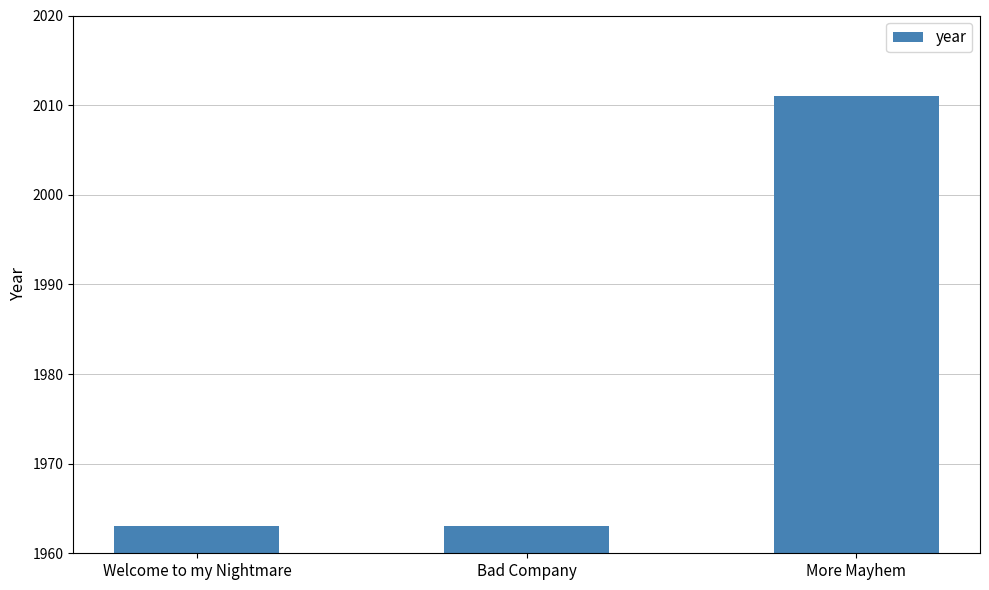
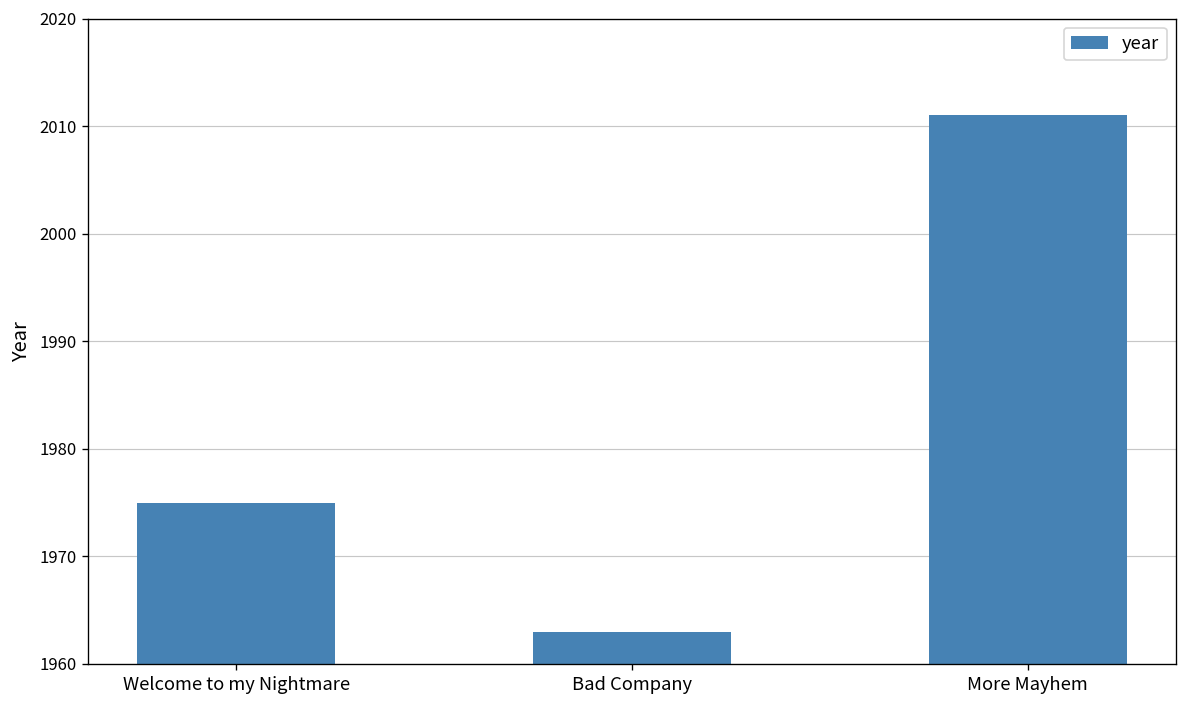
  {
-   "Welcome to my Nightmare": 1963,
+   "Welcome to my Nightmare": 1975,
    "Bad Company": 1963,
    "More Mayhem": 2011
  }
